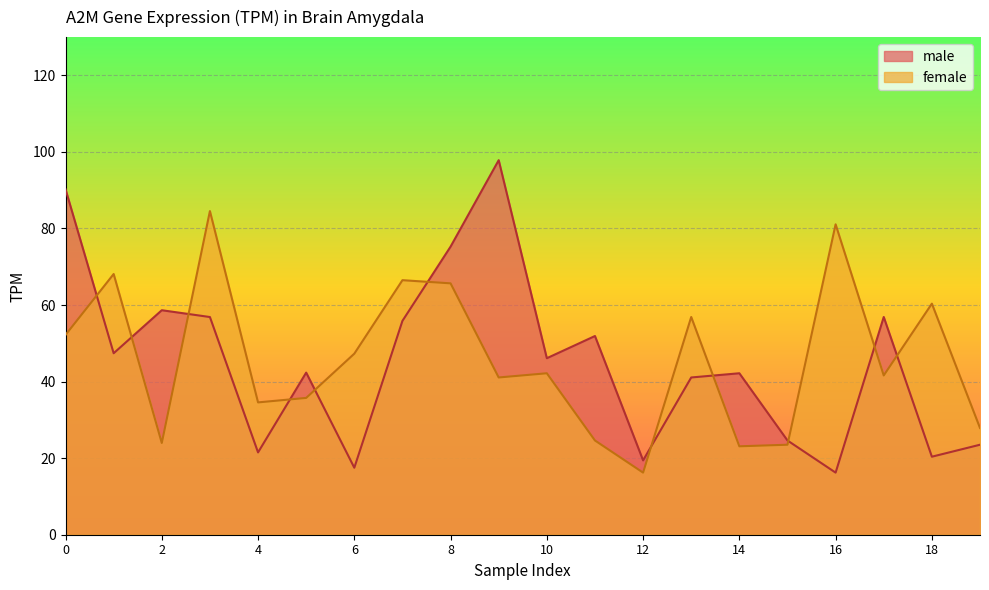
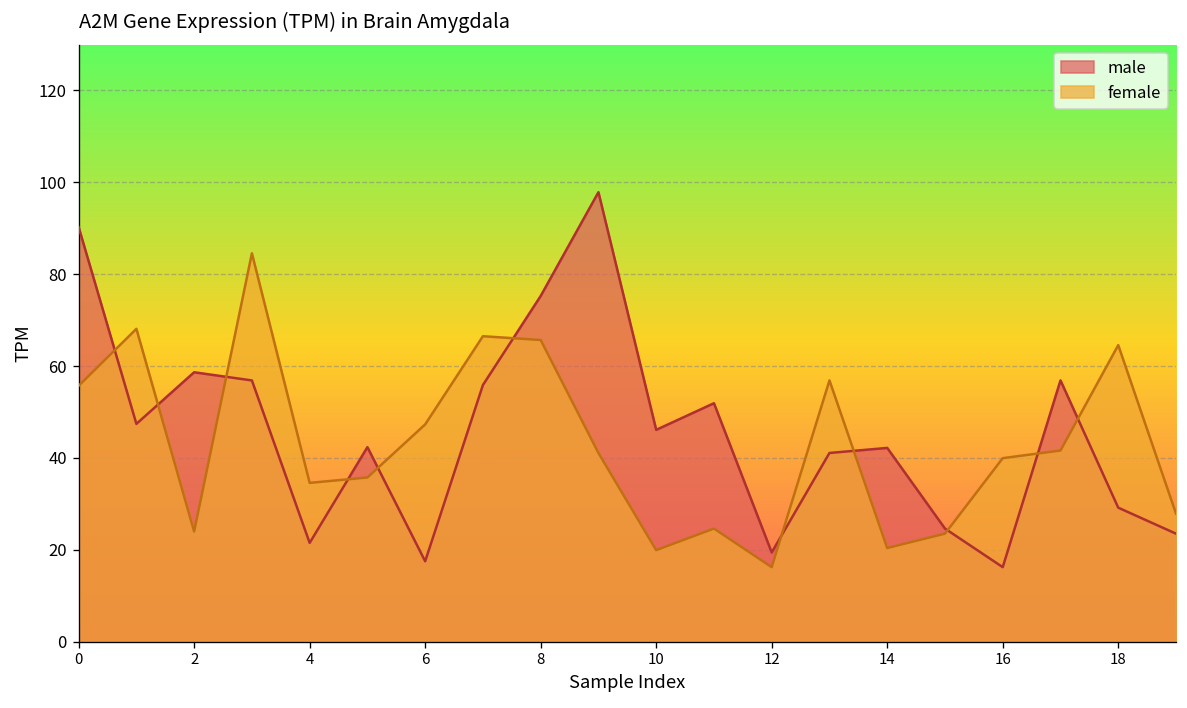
  {
    "male": {
      "0": 90,
      "2": 59,
      "4": 22,
      "6": 18,
      "8": 75,
      "10": 46,
      "12": 19,
      "14": 42,
      "16": 16,
-     "18": 20
+     "18": 29
    },
    "female": {
-     "0": 52,
+     "0": 56,
      "2": 24,
      "4": 35,
      "6": 47,
      "8": 66,
-     "10": 42,
+     "10": 20,
      "12": 16,
-     "14": 23,
-     "16": 81,
-     "18": 60
+     "14": 20,
+     "16": 40,
+     "18": 65
    }
  }
